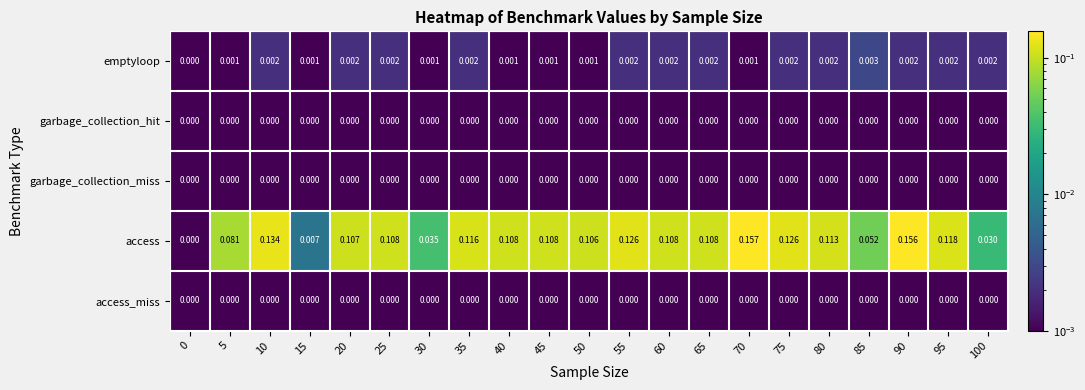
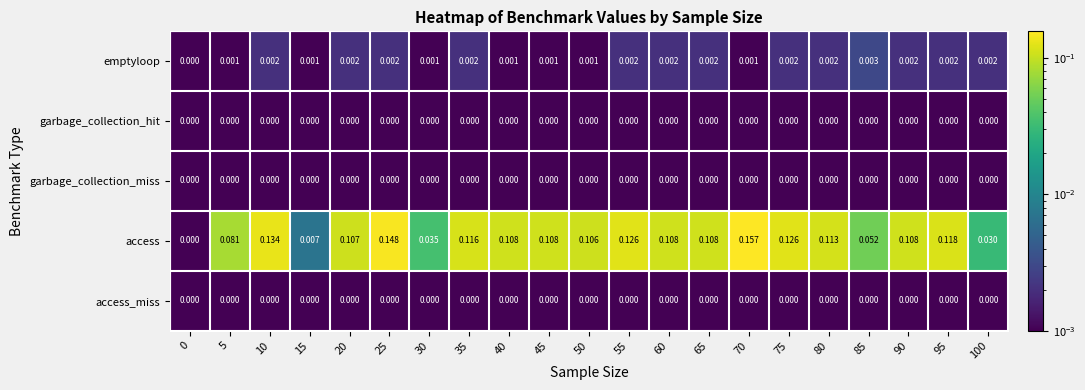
  {
    "emptyloop": {
      "0": 0.000,
      "5": 0.001,
      "10": 0.002,
      "15": 0.001,
      "20": 0.002,
      "25": 0.002,
      "30": 0.001,
      "35": 0.002,
      "40": 0.001,
      "45": 0.001,
      "50": 0.001,
      "55": 0.002,
      "60": 0.002,
      "65": 0.002,
      "70": 0.001,
      "75": 0.002,
      "80": 0.002,
      "85": 0.003,
      "90": 0.002,
      "95": 0.002,
      "100": 0.002
    },
    "garbage_collection_hit": {
      "0": 0.000,
      "5": 0.000,
      "10": 0.000,
      "15": 0.000,
      "20": 0.000,
      "25": 0.000,
      "30": 0.000,
      "35": 0.000,
      "40": 0.000,
      "45": 0.000,
      "50": 0.000,
      "55": 0.000,
      "60": 0.000,
      "65": 0.000,
      "70": 0.000,
      "75": 0.000,
      "80": 0.000,
      "85": 0.000,
      "90": 0.000,
      "95": 0.000,
      "100": 0.000
    },
    "garbage_collection_miss": {
      "0": 0.000,
      "5": 0.000,
      "10": 0.000,
      "15": 0.000,
      "20": 0.000,
      "25": 0.000,
      "30": 0.000,
      "35": 0.000,
      "40": 0.000,
      "45": 0.000,
      "50": 0.000,
      "55": 0.000,
      "60": 0.000,
      "65": 0.000,
      "70": 0.000,
      "75": 0.000,
      "80": 0.000,
      "85": 0.000,
      "90": 0.000,
      "95": 0.000,
      "100": 0.000
    },
    "access": {
      "0": 0.000,
      "5": 0.081,
      "10": 0.134,
      "15": 0.007,
      "20": 0.107,
-     "25": 0.108,
+     "25": 0.148,
      "30": 0.035,
      "35": 0.116,
      "40": 0.108,
      "45": 0.108,
      "50": 0.106,
      "55": 0.126,
      "60": 0.108,
      "65": 0.108,
      "70": 0.157,
      "75": 0.126,
      "80": 0.113,
      "85": 0.052,
-     "90": 0.156,
+     "90": 0.108,
      "95": 0.118,
      "100": 0.030
    },
    "access_miss": {
      "0": 0.000,
      "5": 0.000,
      "10": 0.000,
      "15": 0.000,
      "20": 0.000,
      "25": 0.000,
      "30": 0.000,
      "35": 0.000,
      "40": 0.000,
      "45": 0.000,
      "50": 0.000,
      "55": 0.000,
      "60": 0.000,
      "65": 0.000,
      "70": 0.000,
      "75": 0.000,
      "80": 0.000,
      "85": 0.000,
      "90": 0.000,
      "95": 0.000,
      "100": 0.000
    }
  }
